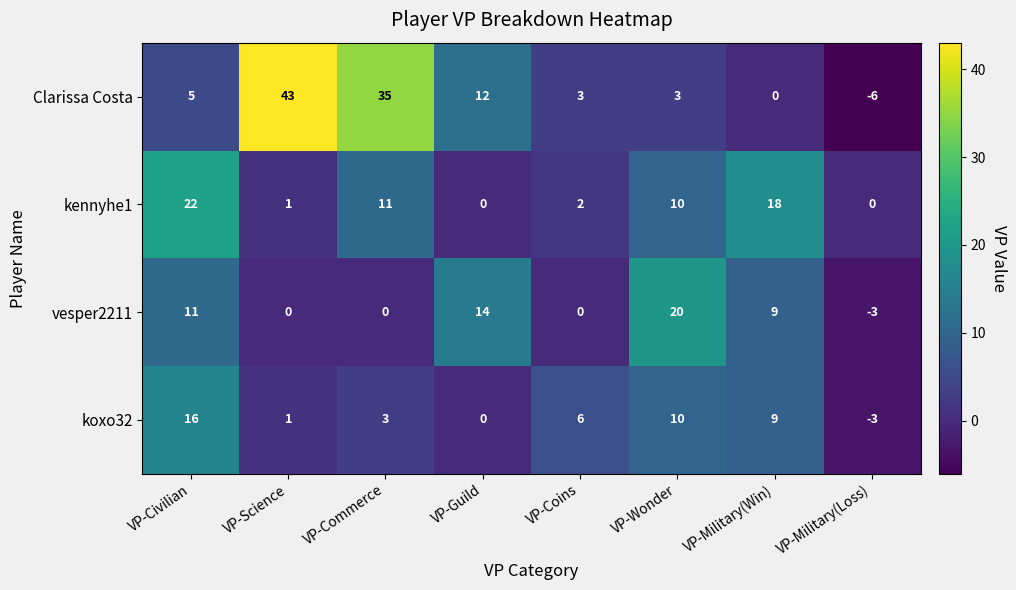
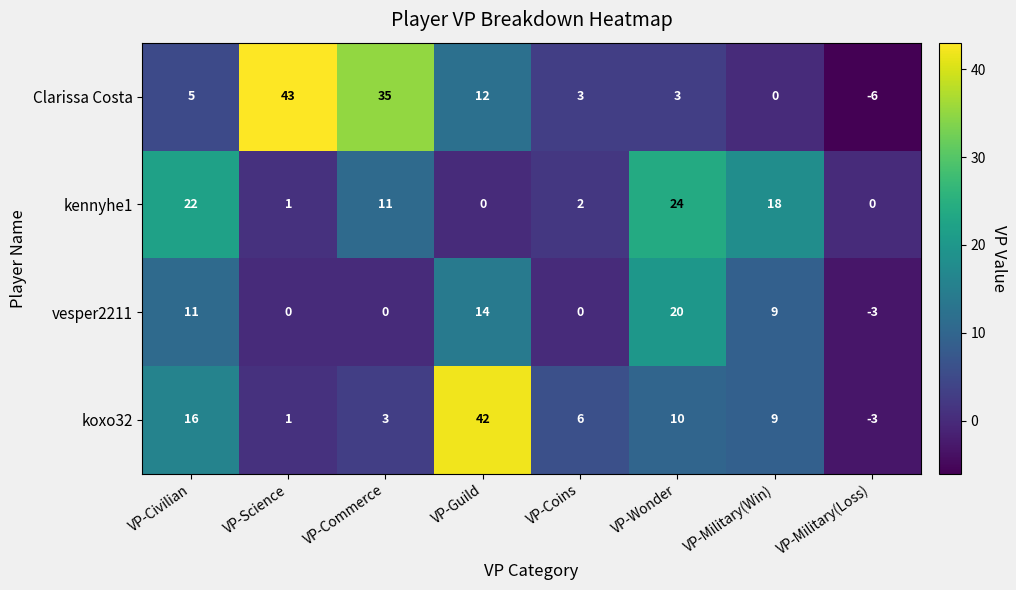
  {
    "Clarissa Costa": {
      "VP-Civilian": 5,
      "VP-Science": 43,
      "VP-Commerce": 35,
      "VP-Guild": 12,
      "VP-Coins": 3,
      "VP-Wonder": 3,
      "VP-Military(Win)": 0,
      "VP-Military(Loss)": -6
    },
    "kennyhe1": {
      "VP-Civilian": 22,
      "VP-Science": 1,
      "VP-Commerce": 11,
      "VP-Guild": 0,
      "VP-Coins": 2,
-     "VP-Wonder": 10,
+     "VP-Wonder": 24,
      "VP-Military(Win)": 18,
      "VP-Military(Loss)": 0
    },
    "vesper2211": {
      "VP-Civilian": 11,
      "VP-Science": 0,
      "VP-Commerce": 0,
      "VP-Guild": 14,
      "VP-Coins": 0,
      "VP-Wonder": 20,
      "VP-Military(Win)": 9,
      "VP-Military(Loss)": -3
    },
    "koxo32": {
      "VP-Civilian": 16,
      "VP-Science": 1,
      "VP-Commerce": 3,
-     "VP-Guild": 0,
+     "VP-Guild": 42,
      "VP-Coins": 6,
      "VP-Wonder": 10,
      "VP-Military(Win)": 9,
      "VP-Military(Loss)": -3
    }
  }
